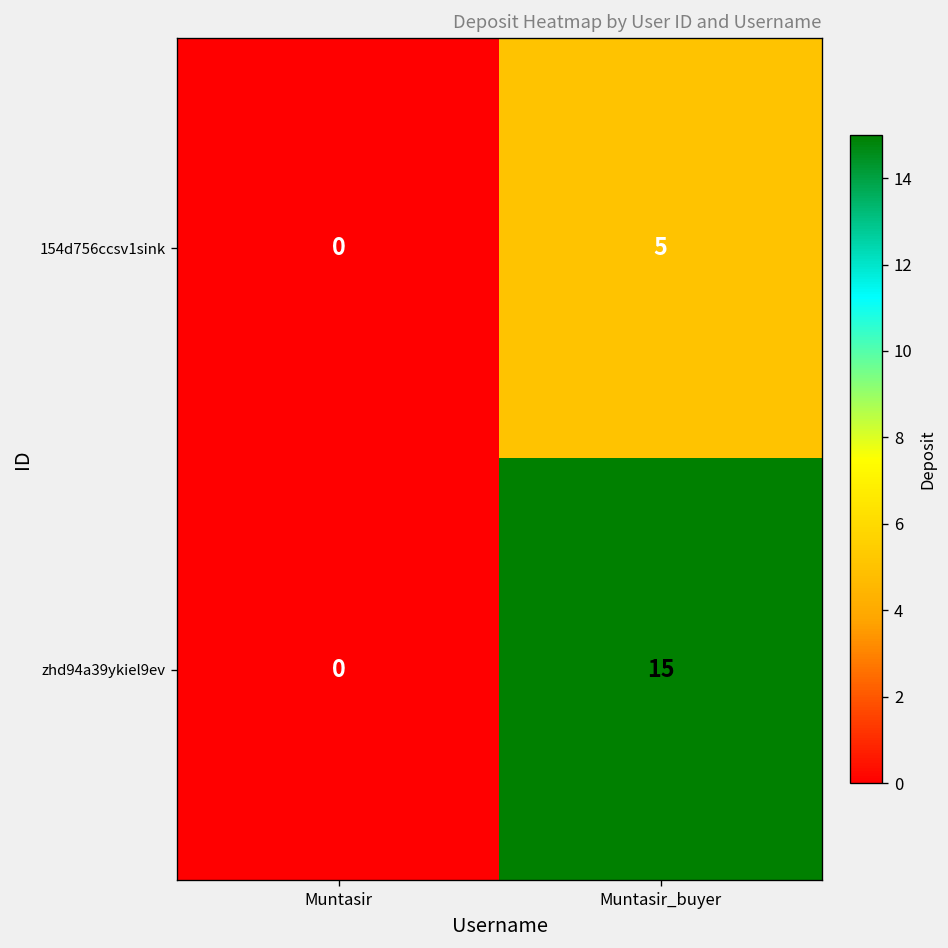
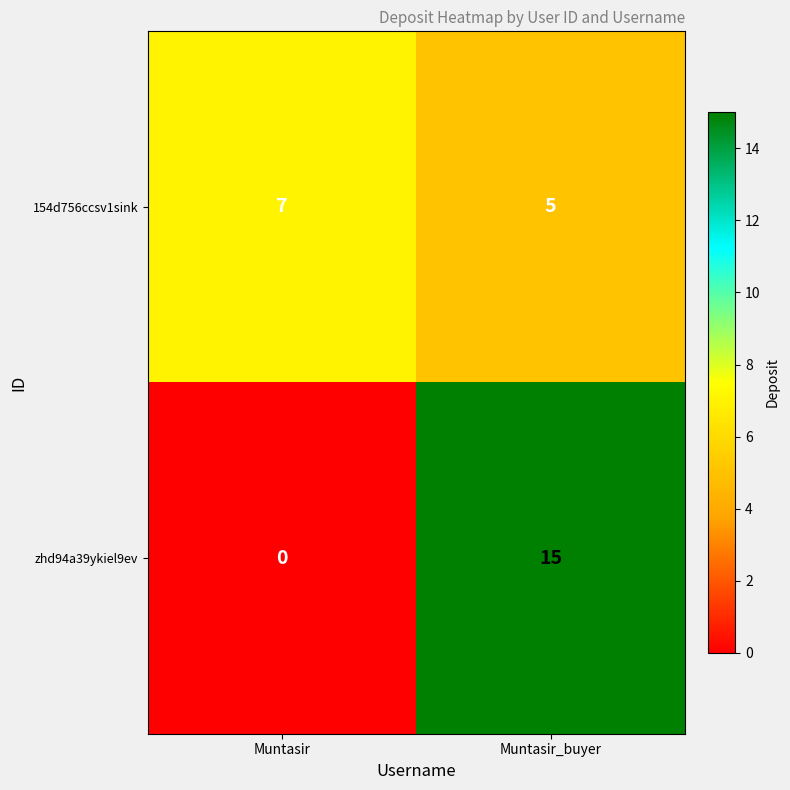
  {
    "154d756ccsv1sink": {
-     "Muntasir": 0,
+     "Muntasir": 7,
      "Muntasir_buyer": 5
    },
    "zhd94a39ykiel9ev": {
      "Muntasir": 0,
      "Muntasir_buyer": 15
    }
  }
